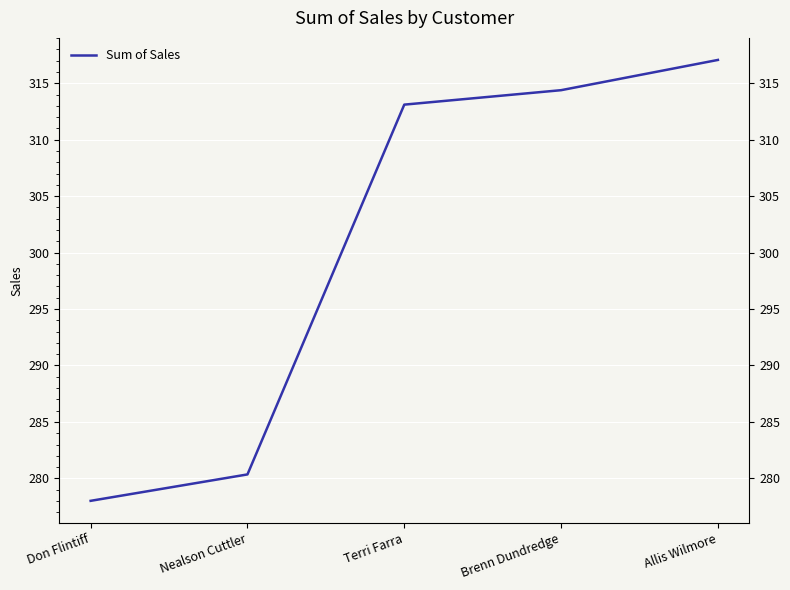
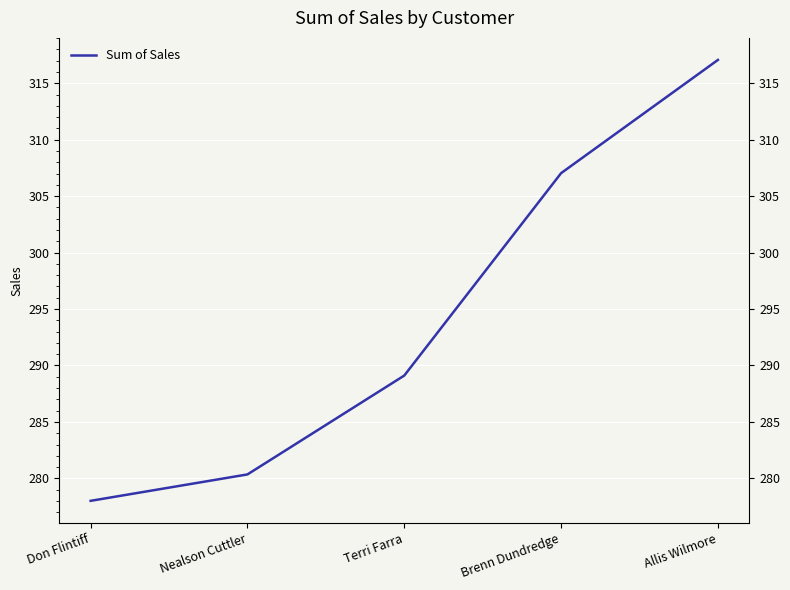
  {
    "Don Flintiff": 278.0,
    "Nealson Cuttler": 280.4,
-   "Terri Farra": 313.1,
-   "Brenn Dundredge": 314.4,
+   "Terri Farra": 289.1,
+   "Brenn Dundredge": 307.0,
    "Allis Wilmore": 317.1
  }
